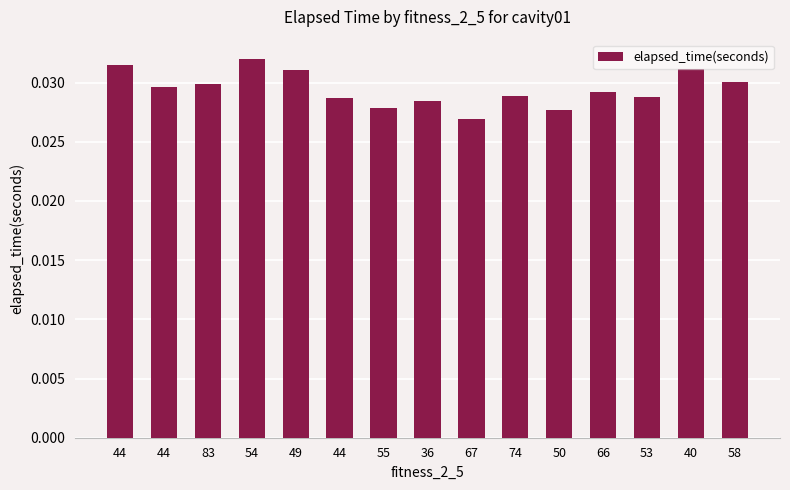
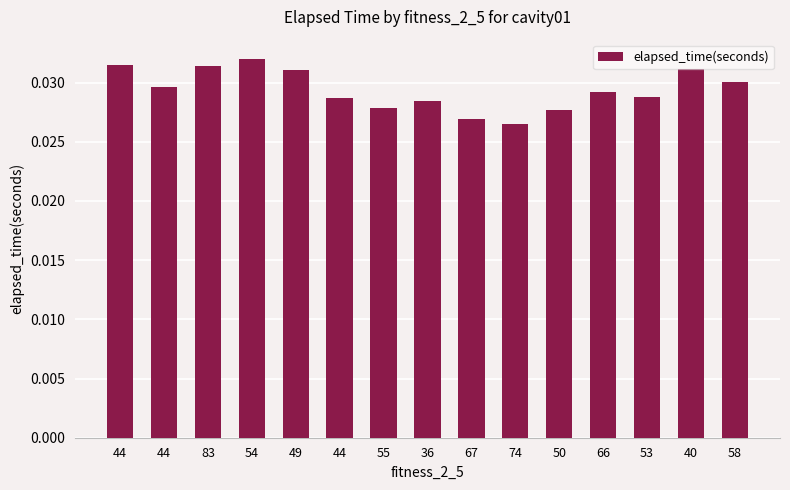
  {
-   "83": 0.0299,
+   "83": 0.0314,
    "54": 0.0320,
    "49": 0.0310,
    "55": 0.0279,
    "36": 0.0285,
    "67": 0.0270,
-   "74": 0.0289,
+   "74": 0.0265,
    "50": 0.0277,
    "66": 0.0292,
    "53": 0.0288,
    "40": 0.0311,
    "58": 0.0300
  }
